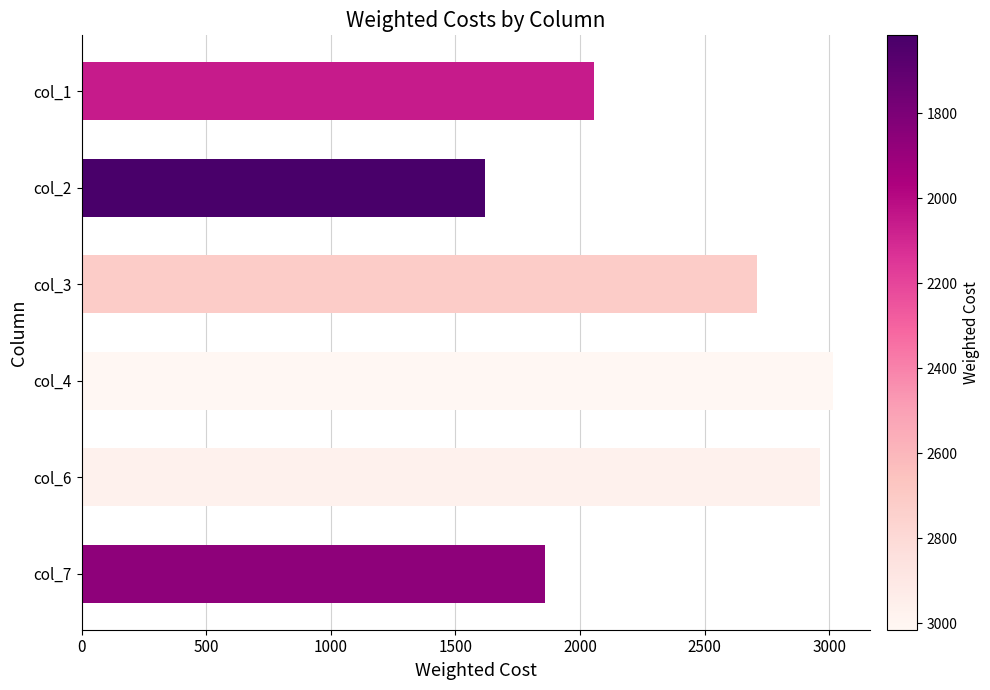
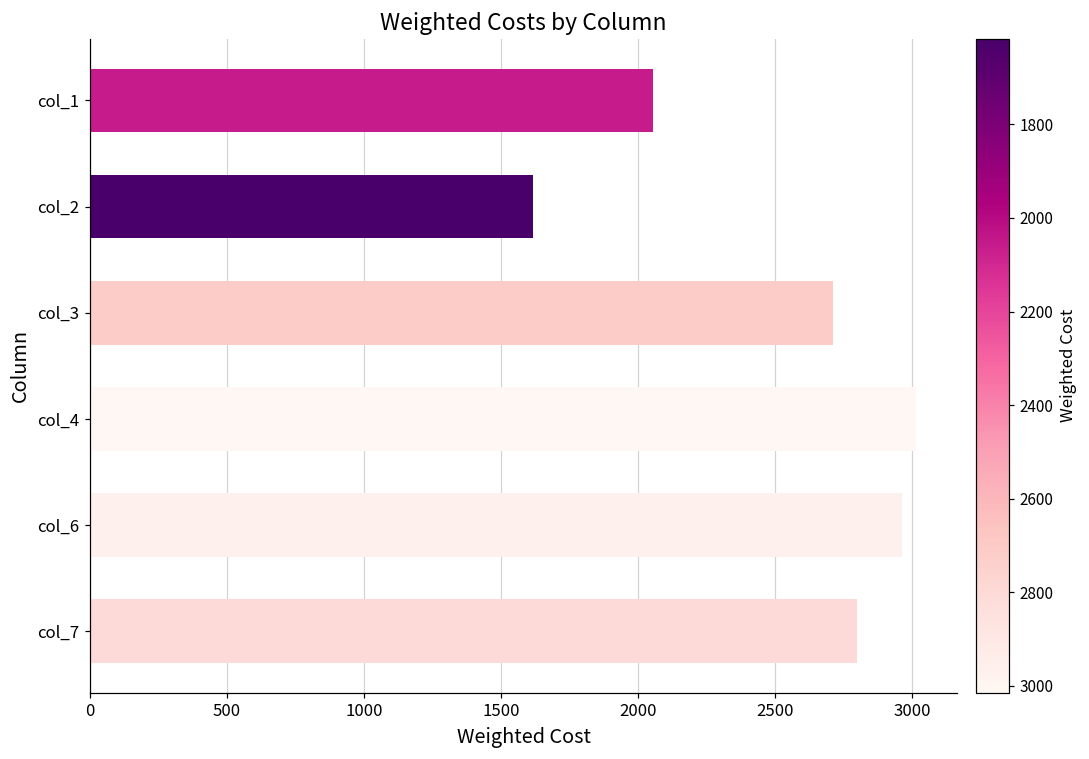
  {
    "col_1": 2060,
    "col_2": 1620,
    "col_3": 2710,
    "col_4": 3020,
    "col_6": 2960,
-   "col_7": 1860
+   "col_7": 2800
  }
